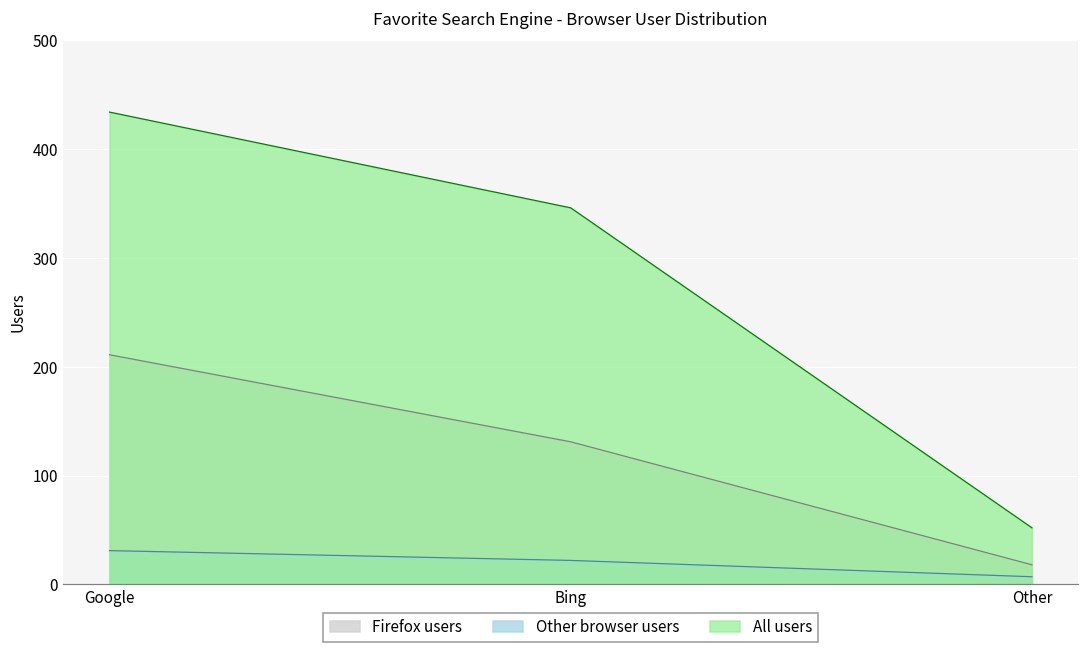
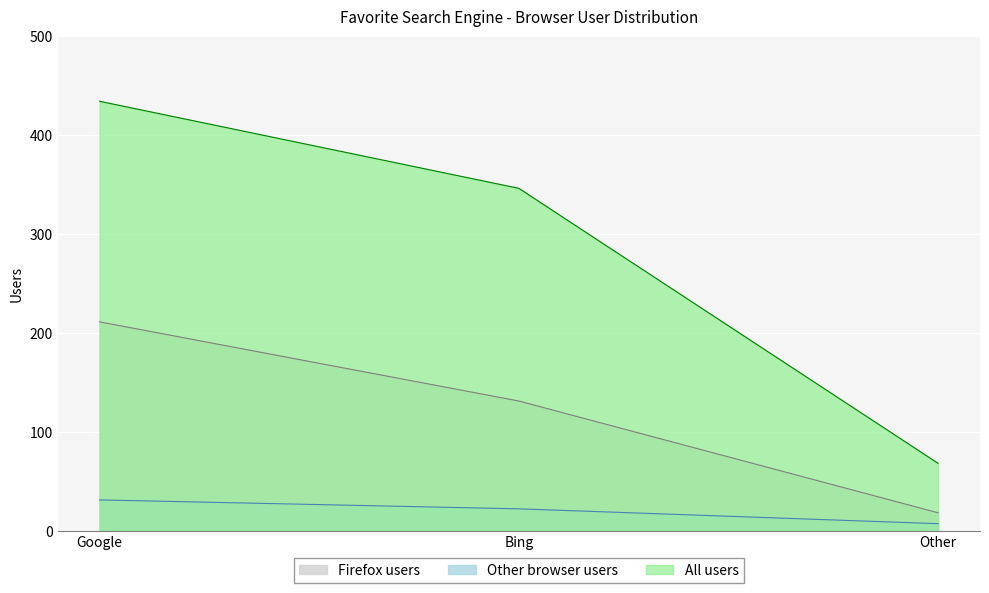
  {
    "All users": {
      "Google": 430,
      "Bing": 350,
-     "Other": 50
+     "Other": 70
    }
  }
